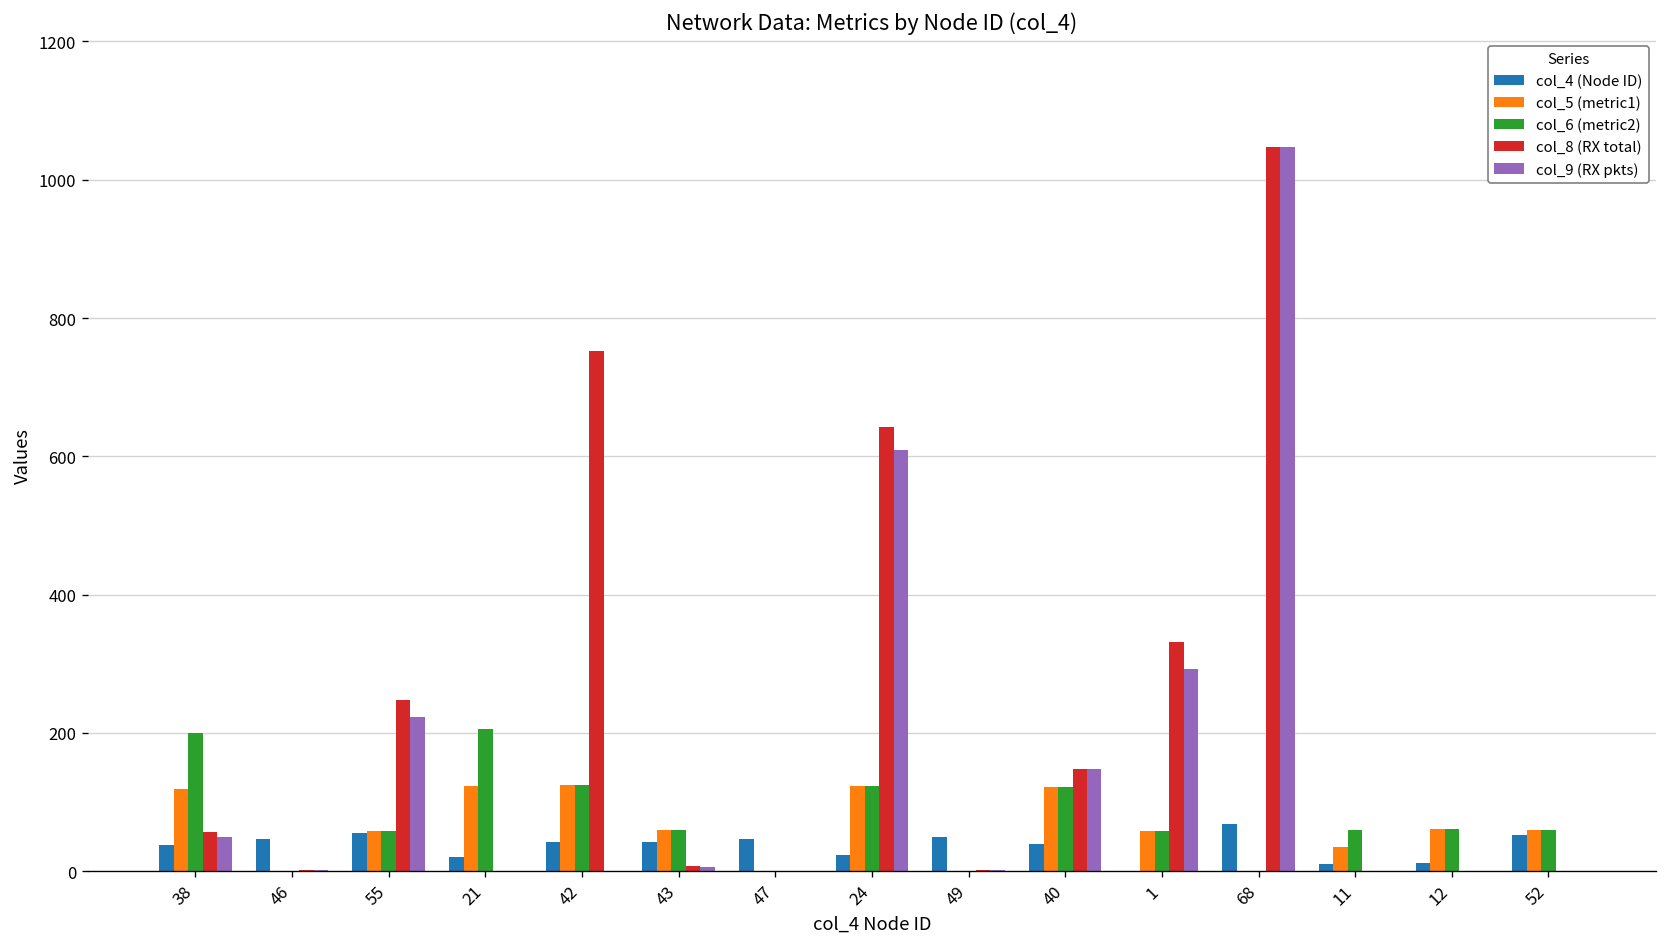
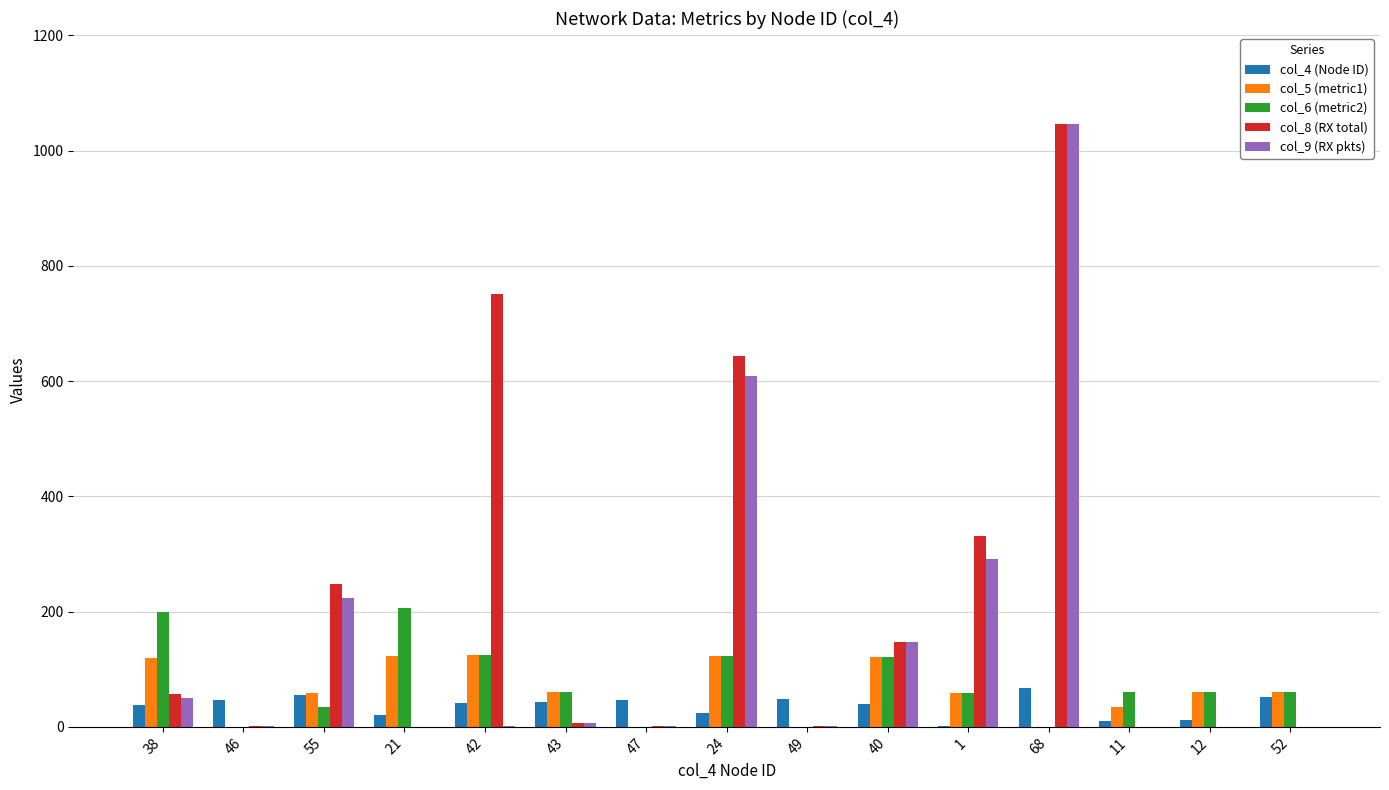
  {
    "col_4 (Node ID)": {
      "38": 40,
      "46": 50,
      "55": 60,
      "21": 20,
      "42": 40,
      "43": 40,
      "47": 50,
      "24": 20,
      "49": 50,
      "40": 40,
      "68": 70,
      "11": 10,
      "12": 10,
      "52": 50
    },
    "col_5 (metric1)": {
      "38": 120,
      "46": 0,
      "55": 60,
      "21": 120,
      "42": 120,
      "43": 60,
      "47": 0,
      "24": 120,
      "49": 0,
      "40": 120,
      "1": 60,
      "68": 0,
      "11": 40,
      "12": 60,
      "52": 60
    },
    "col_6 (metric2)": {
      "38": 200,
      "46": 0,
-     "55": 60,
+     "55": 40,
      "21": 210,
      "42": 120,
      "43": 60,
      "47": 0,
      "24": 120,
      "49": 0,
      "40": 120,
      "1": 60,
      "68": 0,
      "11": 60,
      "12": 60,
      "52": 60
    },
    "col_8 (RX total)": {
      "38": 60,
      "55": 250,
      "21": 0,
      "42": 750,
      "43": 10,
      "24": 640,
      "40": 150,
      "1": 330,
      "68": 1050,
      "11": 0,
      "12": 0,
      "52": 0
    },
    "col_9 (RX pkts)": {
      "38": 50,
      "55": 220,
      "21": 0,
      "43": 10,
      "24": 610,
      "40": 150,
      "1": 290,
      "68": 1050,
      "11": 0,
      "12": 0,
      "52": 0
    }
  }
